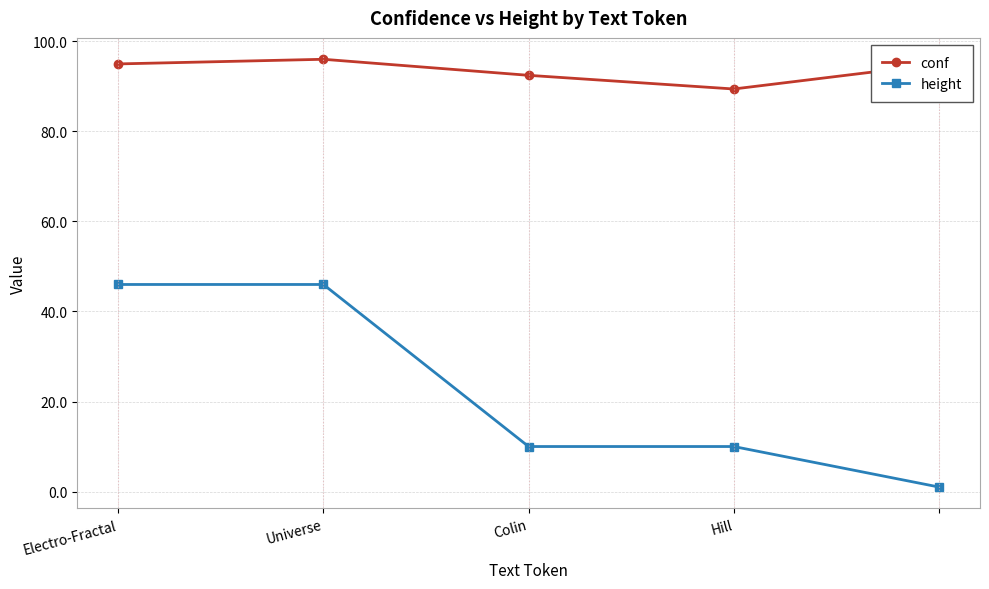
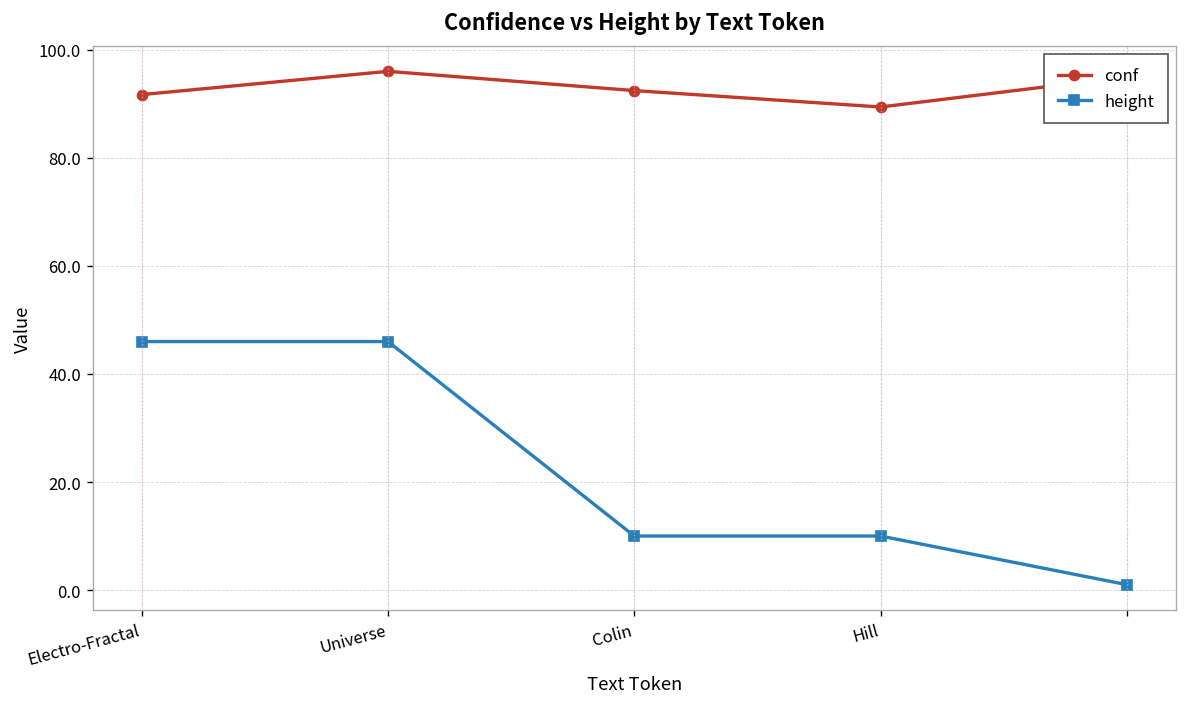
  {
    "conf": {
-     "Electro-Fractal": 95,
+     "Electro-Fractal": 92,
      "Universe": 96,
      "Colin": 92,
      "Hill": 89
    },
    "height": {
      "Electro-Fractal": 46,
      "Universe": 46,
      "Colin": 10,
      "Hill": 10
    }
  }
